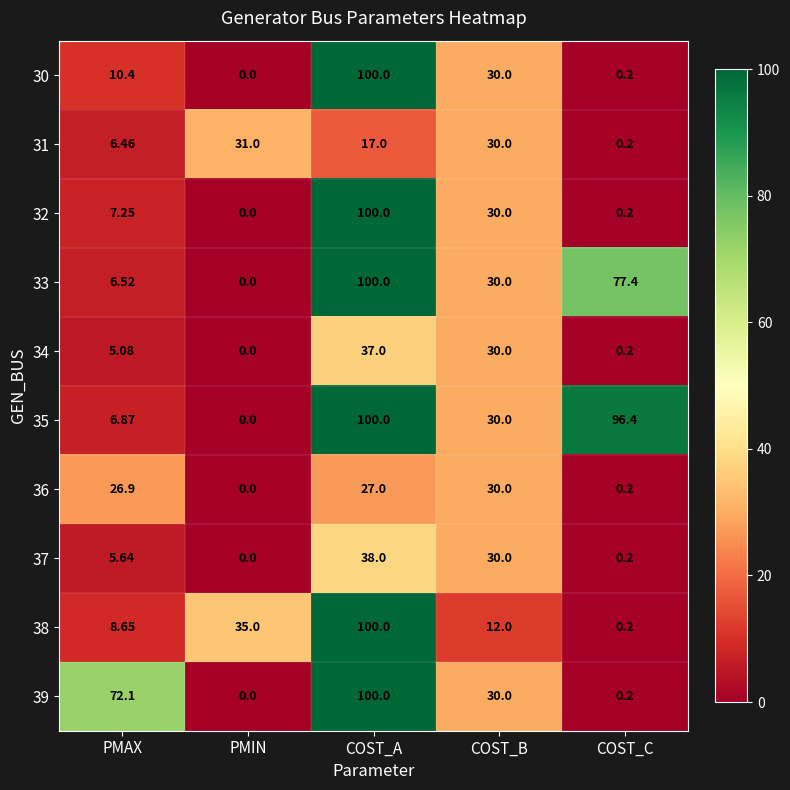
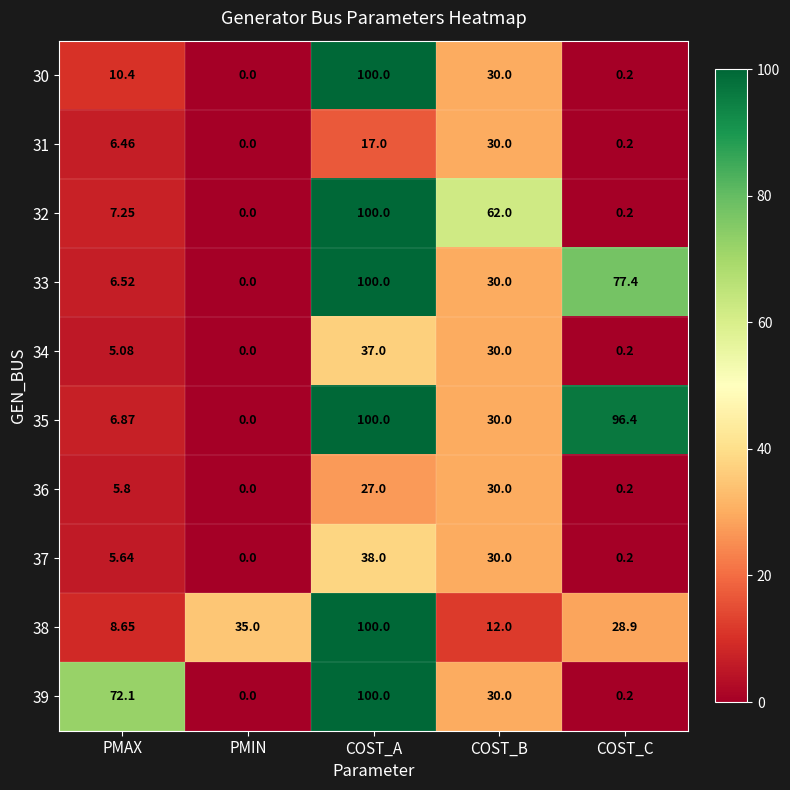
  {
    "30": {
      "PMAX": 10.4,
      "PMIN": 0.0,
      "COST_A": 100.0,
      "COST_B": 30.0,
      "COST_C": 0.2
    },
    "31": {
      "PMAX": 6.46,
-     "PMIN": 31.0,
+     "PMIN": 0.0,
      "COST_A": 17.0,
      "COST_B": 30.0,
      "COST_C": 0.2
    },
    "32": {
      "PMAX": 7.25,
      "PMIN": 0.0,
      "COST_A": 100.0,
-     "COST_B": 30.0,
+     "COST_B": 62.0,
      "COST_C": 0.2
    },
    "33": {
      "PMAX": 6.52,
      "PMIN": 0.0,
      "COST_A": 100.0,
      "COST_B": 30.0,
      "COST_C": 77.4
    },
    "34": {
      "PMAX": 5.08,
      "PMIN": 0.0,
      "COST_A": 37.0,
      "COST_B": 30.0,
      "COST_C": 0.2
    },
    "35": {
      "PMAX": 6.87,
      "PMIN": 0.0,
      "COST_A": 100.0,
      "COST_B": 30.0,
      "COST_C": 96.4
    },
    "36": {
-     "PMAX": 26.9,
+     "PMAX": 5.8,
      "PMIN": 0.0,
      "COST_A": 27.0,
      "COST_B": 30.0,
      "COST_C": 0.2
    },
    "37": {
      "PMAX": 5.64,
      "PMIN": 0.0,
      "COST_A": 38.0,
      "COST_B": 30.0,
      "COST_C": 0.2
    },
    "38": {
      "PMAX": 8.65,
      "PMIN": 35.0,
      "COST_A": 100.0,
      "COST_B": 12.0,
-     "COST_C": 0.2
+     "COST_C": 28.9
    },
    "39": {
      "PMAX": 72.1,
      "PMIN": 0.0,
      "COST_A": 100.0,
      "COST_B": 30.0,
      "COST_C": 0.2
    }
  }
